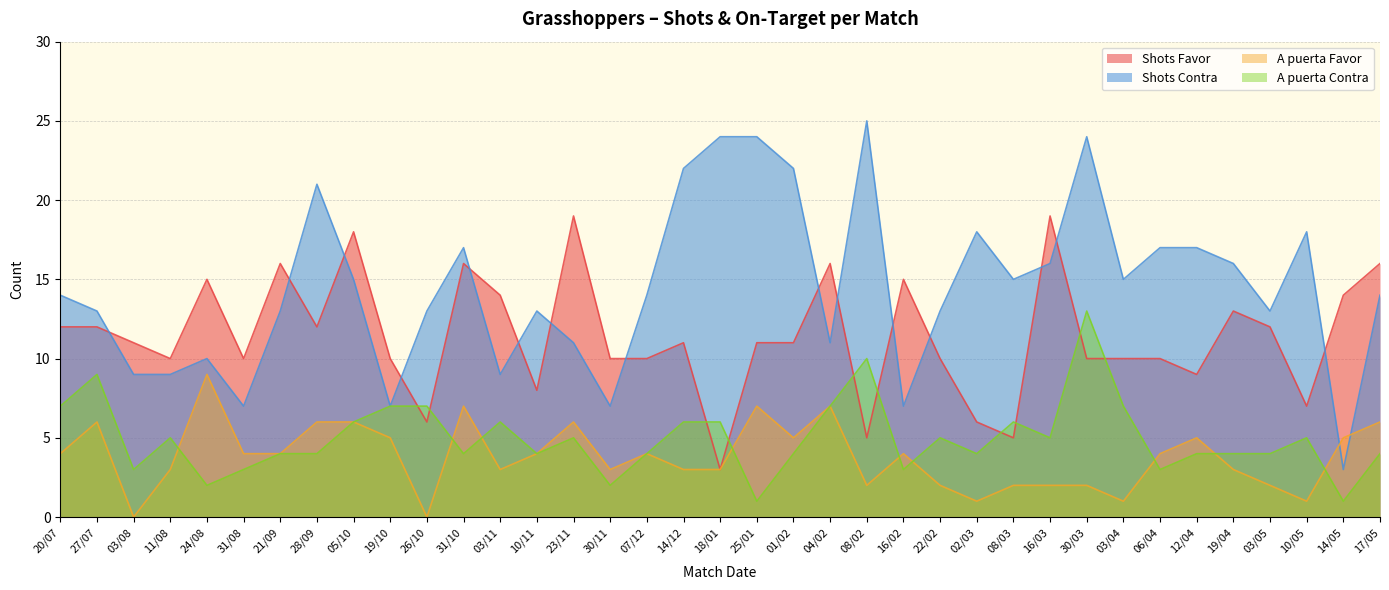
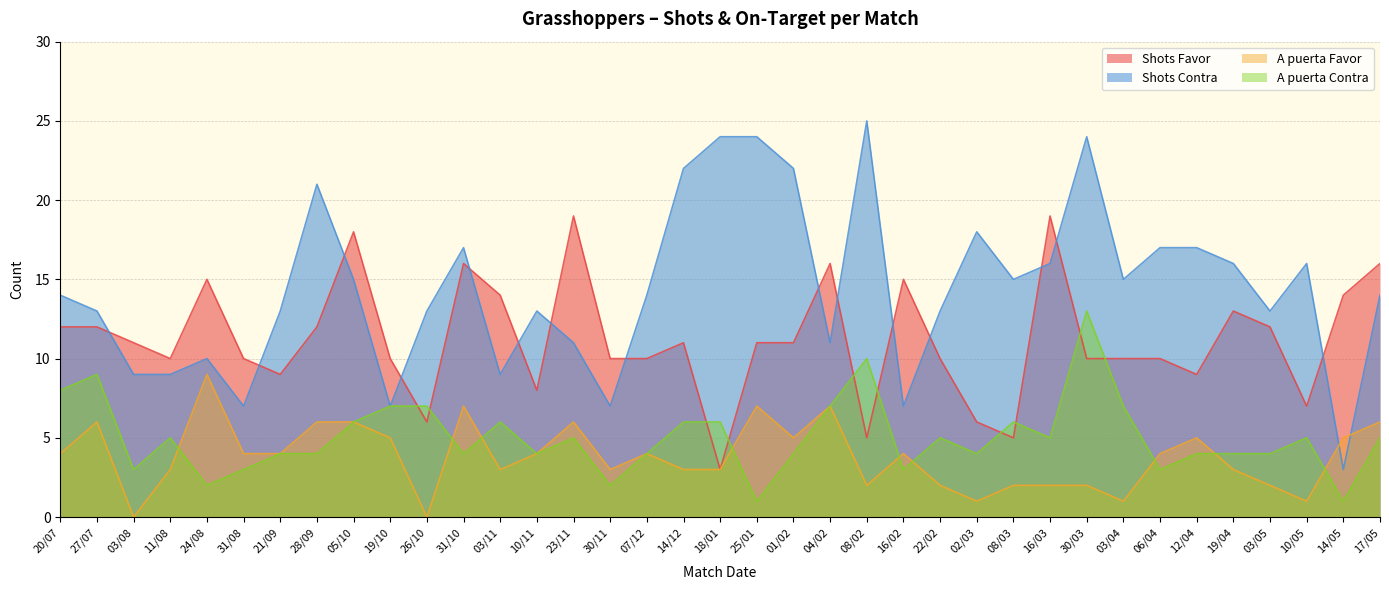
  {
    "Shots Favor": {
      "20/07": 12,
      "27/07": 12,
      "03/08": 11,
      "11/08": 10,
      "24/08": 15,
      "31/08": 10,
-     "21/09": 16,
+     "21/09": 9,
      "28/09": 12,
      "05/10": 18,
      "19/10": 10,
      "26/10": 6,
      "31/10": 16,
      "03/11": 14,
      "10/11": 8,
      "23/11": 19,
      "30/11": 10,
      "07/12": 10,
      "14/12": 11,
      "25/01": 11,
      "01/02": 11,
      "04/02": 16,
      "08/02": 5,
      "16/02": 15,
      "22/02": 10,
      "02/03": 6,
      "08/03": 5,
      "16/03": 19,
      "30/03": 10,
      "03/04": 10,
      "06/04": 10,
      "12/04": 9,
      "19/04": 13,
      "03/05": 12,
      "10/05": 7,
      "14/05": 14,
      "17/05": 16
    },
    "Shots Contra": {
      "20/07": 14,
      "27/07": 13,
      "03/08": 9,
      "11/08": 9,
      "24/08": 10,
      "31/08": 7,
      "21/09": 13,
      "28/09": 21,
      "05/10": 15,
      "26/10": 13,
      "31/10": 17,
      "03/11": 9,
      "10/11": 13,
      "23/11": 11,
      "30/11": 7,
      "07/12": 14,
      "14/12": 22,
      "18/01": 24,
      "25/01": 24,
      "01/02": 22,
      "04/02": 11,
      "08/02": 25,
      "16/02": 7,
      "22/02": 13,
      "02/03": 18,
      "08/03": 15,
      "16/03": 16,
      "30/03": 24,
      "03/04": 15,
      "06/04": 17,
      "12/04": 17,
      "19/04": 16,
      "03/05": 13,
-     "10/05": 18,
+     "10/05": 16,
      "14/05": 3,
      "17/05": 14
    },
    "A puerta Favor": {
      "20/07": 4,
      "27/07": 6,
      "03/08": 0,
      "11/08": 3,
      "24/08": 9,
      "31/08": 4,
      "28/09": 6,
      "19/10": 5,
      "26/10": 0,
      "31/10": 7,
      "03/11": 3,
      "23/11": 6,
      "30/11": 3,
      "14/12": 3,
      "25/01": 7,
      "01/02": 5,
      "08/02": 2,
      "16/02": 4,
      "22/02": 2,
      "02/03": 1,
      "08/03": 2,
      "16/03": 2,
      "30/03": 2,
      "03/04": 1,
      "06/04": 4,
      "12/04": 5,
      "19/04": 3,
      "03/05": 2,
      "10/05": 1,
      "14/05": 5,
      "17/05": 6
    },
    "A puerta Contra": {
-     "20/07": 7,
+     "20/07": 8,
      "27/07": 9,
      "03/08": 3,
      "11/08": 5,
      "24/08": 2,
      "31/08": 3,
      "28/09": 4,
      "26/10": 7,
      "31/10": 4,
      "03/11": 6,
      "23/11": 5,
      "30/11": 2,
      "14/12": 6,
      "18/01": 6,
      "25/01": 1,
      "01/02": 4,
      "08/02": 10,
      "16/02": 3,
      "22/02": 5,
      "02/03": 4,
      "08/03": 6,
      "16/03": 5,
      "30/03": 13,
      "03/04": 7,
      "06/04": 3,
      "12/04": 4,
      "19/04": 4,
      "03/05": 4,
      "10/05": 5,
      "14/05": 1,
-     "17/05": 4
+     "17/05": 5
    }
  }
